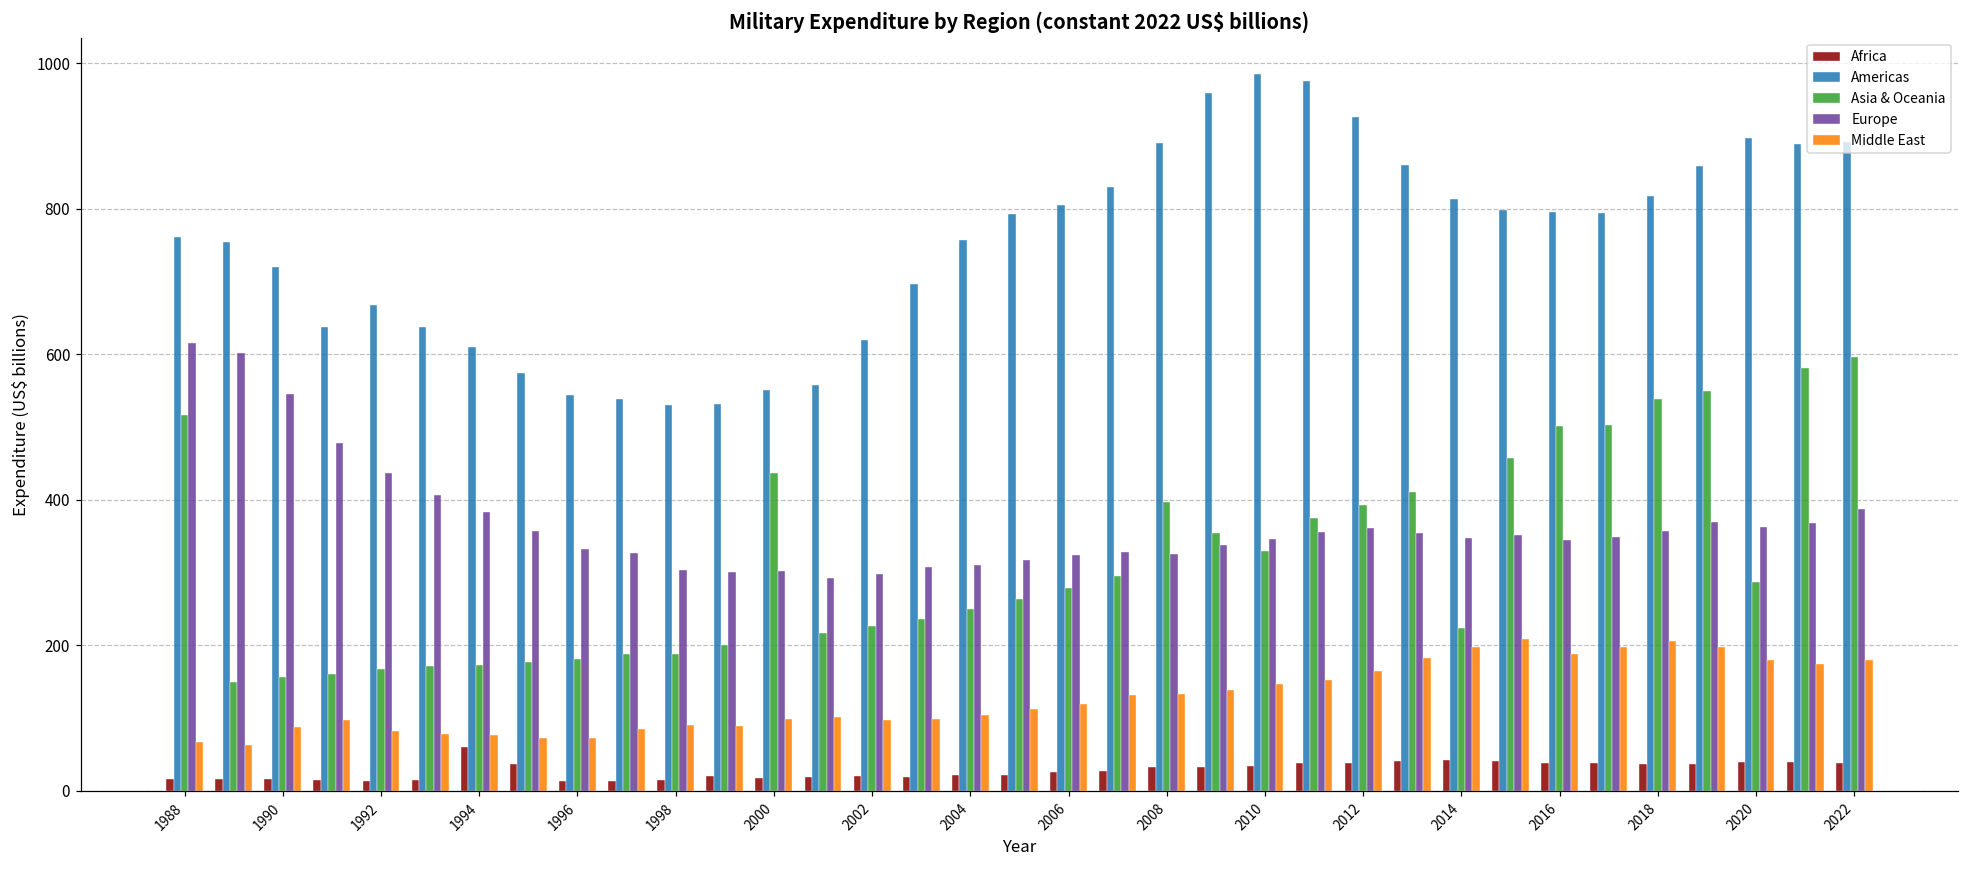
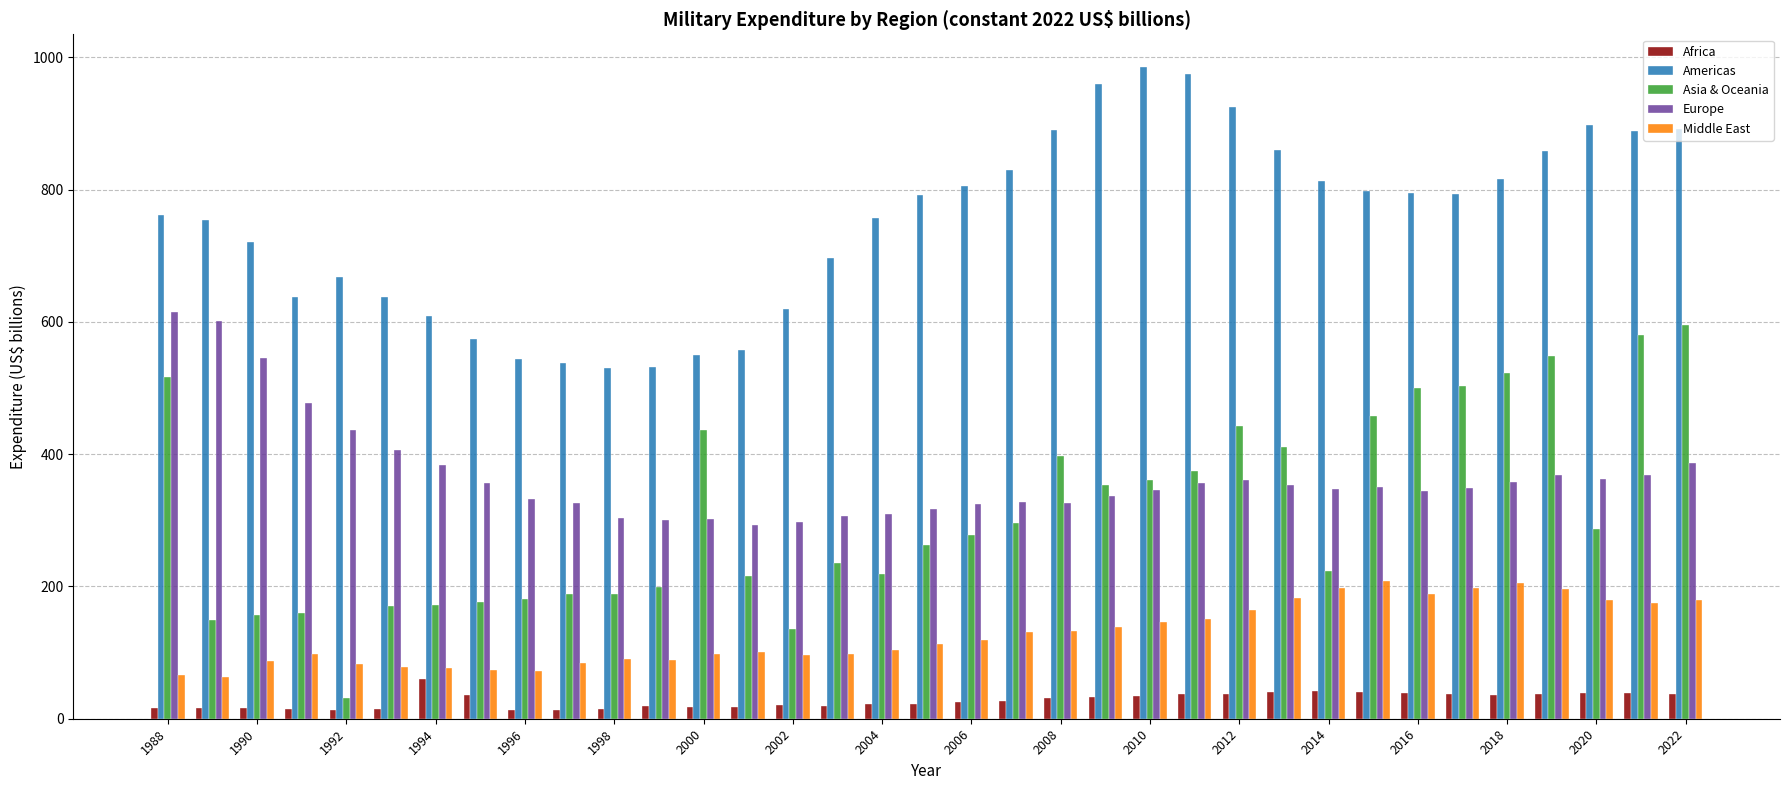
  {
    "Asia & Oceania": {
      "1988": 520,
      "1990": 160,
-     "1992": 170,
+     "1992": 30,
      "1994": 170,
      "1996": 180,
      "1998": 190,
      "2000": 440,
-     "2002": 230,
-     "2004": 250,
+     "2002": 140,
+     "2004": 220,
      "2006": 280,
      "2008": 400,
-     "2010": 330,
-     "2012": 390,
+     "2010": 360,
+     "2012": 440,
      "2014": 220,
      "2016": 500,
-     "2018": 540,
+     "2018": 520,
      "2020": 290,
      "2022": 600
    }
  }
